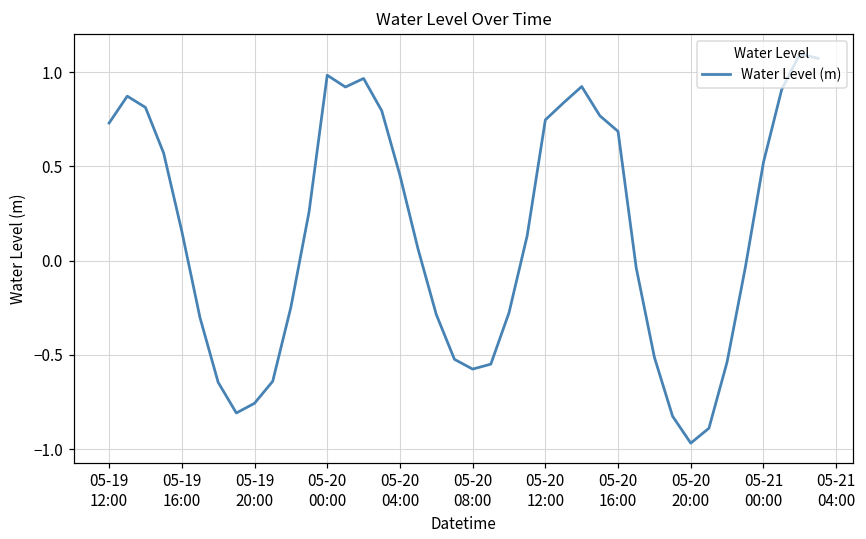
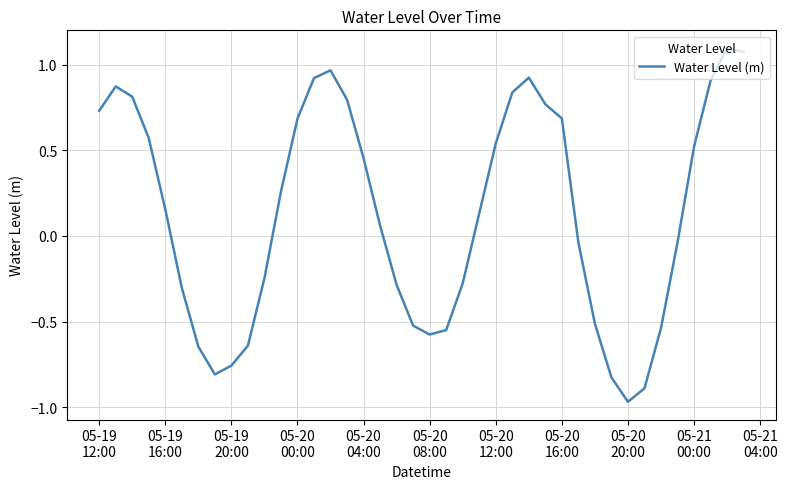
  {
    "05-19 12:00": 0.73,
    "05-19 16:00": 0.16,
    "05-19 20:00": -0.76,
-   "05-20 00:00": 0.98,
+   "05-20 00:00": 0.69,
    "05-20 04:00": 0.45,
    "05-20 08:00": -0.58,
-   "05-20 12:00": 0.75,
+   "05-20 12:00": 0.54,
    "05-20 16:00": 0.69,
    "05-20 20:00": -0.97,
    "05-21 00:00": 0.52
  }
